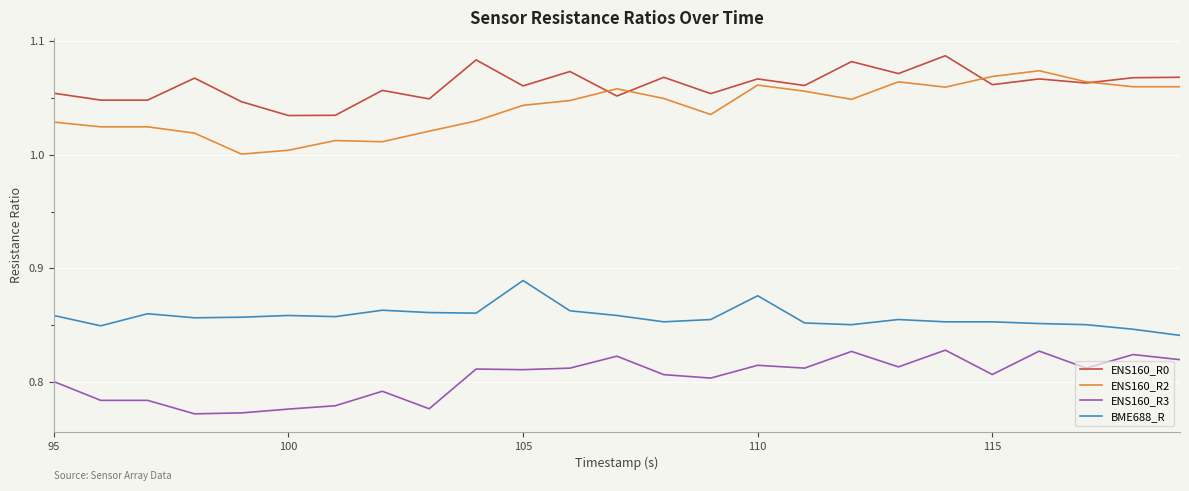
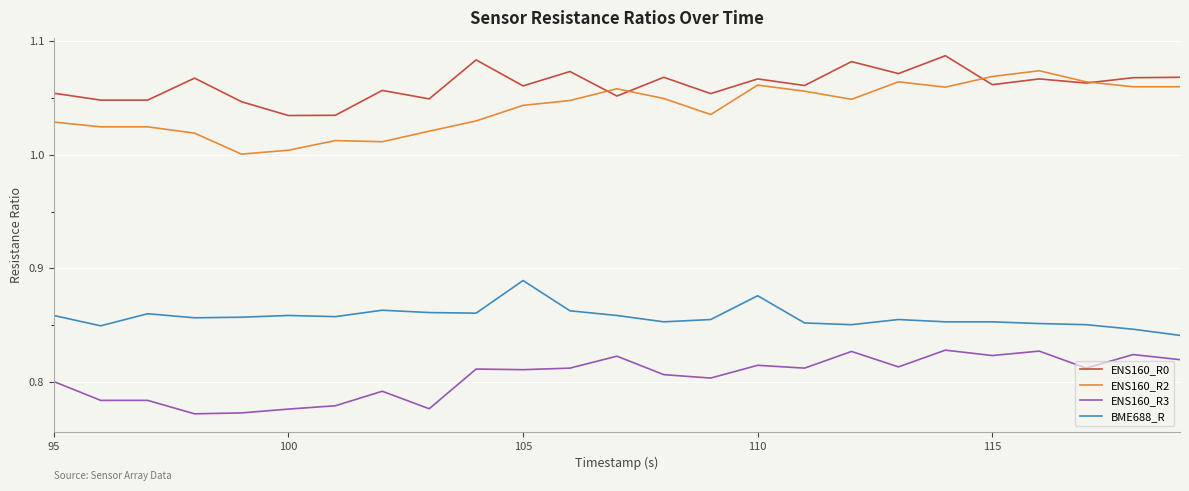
  {
    "ENS160_R0": {
      "95": 1.054,
      "100": 1.034,
      "105": 1.061,
      "110": 1.067,
      "115": 1.062
    },
    "ENS160_R2": {
      "95": 1.029,
      "100": 1.004,
      "105": 1.043,
      "110": 1.061,
      "115": 1.069
    },
    "ENS160_R3": {
      "95": 0.800,
      "100": 0.776,
      "105": 0.811,
      "110": 0.815,
-     "115": 0.807
+     "115": 0.823
    },
    "BME688_R": {
      "95": 0.859,
      "100": 0.859,
      "105": 0.889,
      "110": 0.876,
      "115": 0.853
    }
  }
